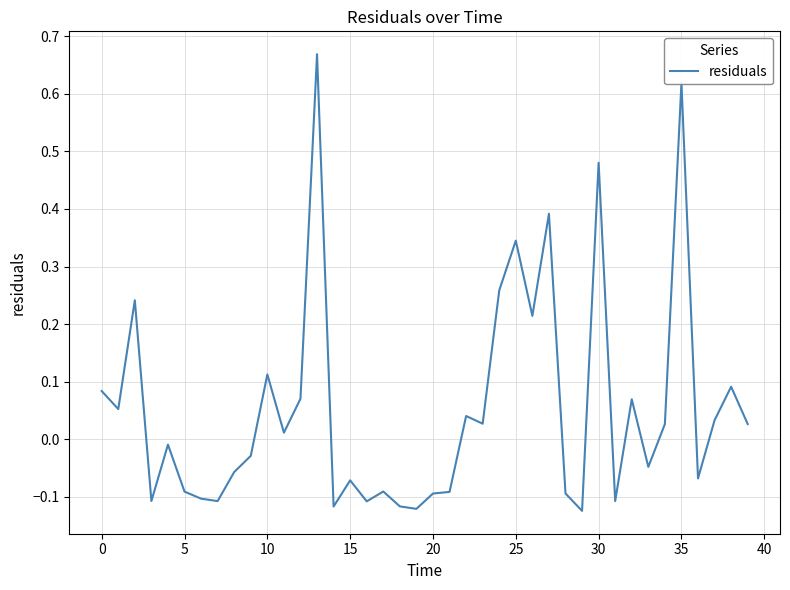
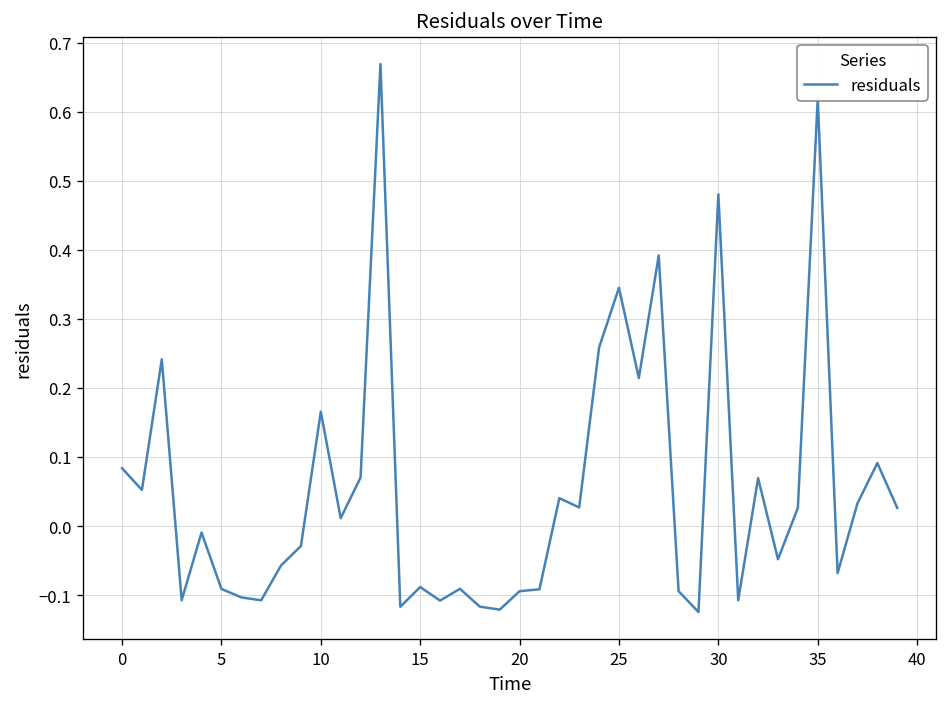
  {
    "0": 0.08,
    "5": -0.09,
-   "10": 0.11,
-   "15": -0.07,
+   "10": 0.17,
+   "15": -0.09,
    "20": -0.09,
    "25": 0.34,
    "30": 0.48
  }
